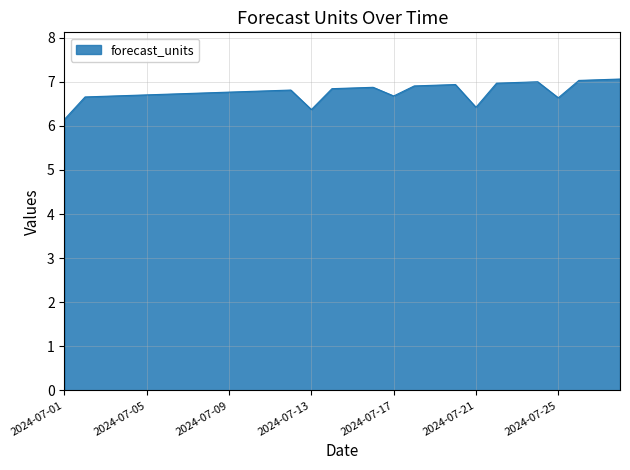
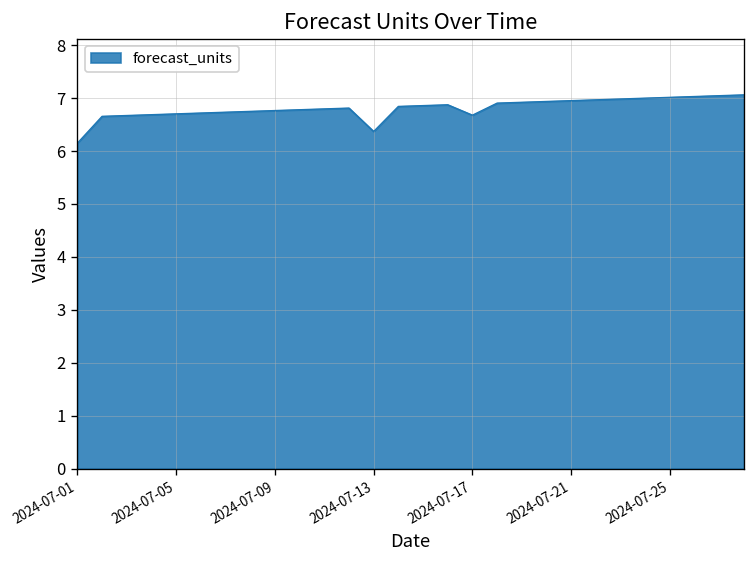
  {
    "2024-07-01": 6.1,
    "2024-07-05": 6.7,
    "2024-07-09": 6.8,
    "2024-07-13": 6.4,
    "2024-07-17": 6.7,
-   "2024-07-21": 6.4,
-   "2024-07-25": 6.6
+   "2024-07-21": 7.0,
+   "2024-07-25": 7.0
  }
